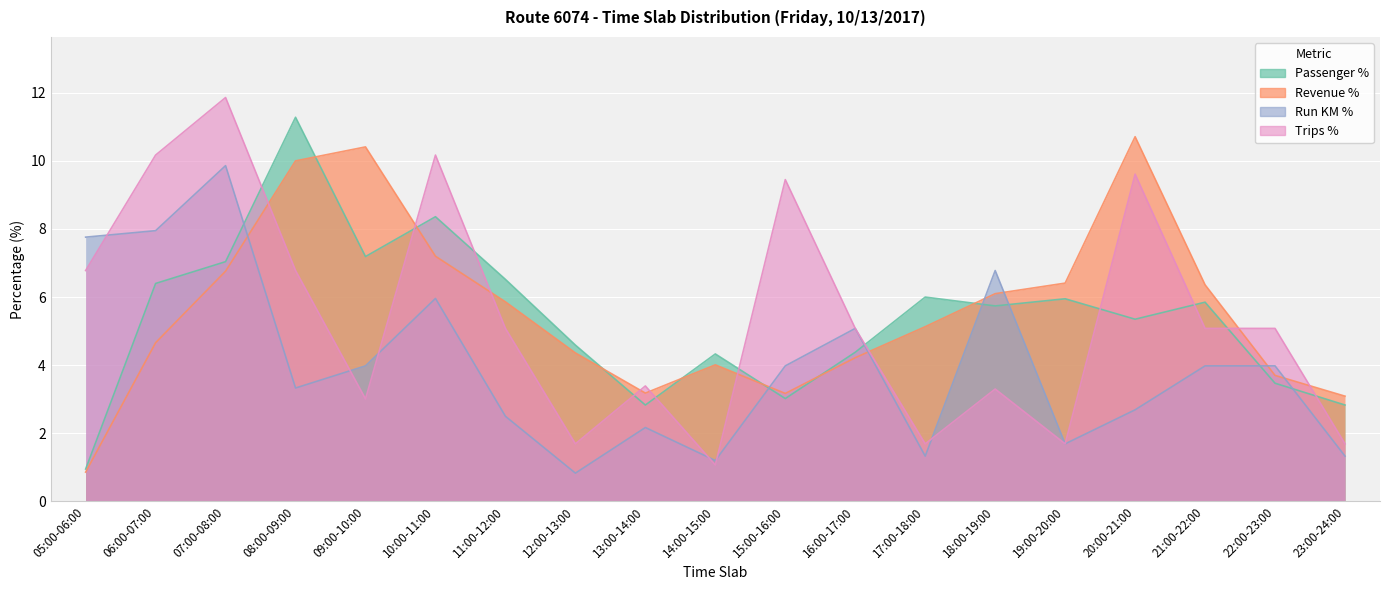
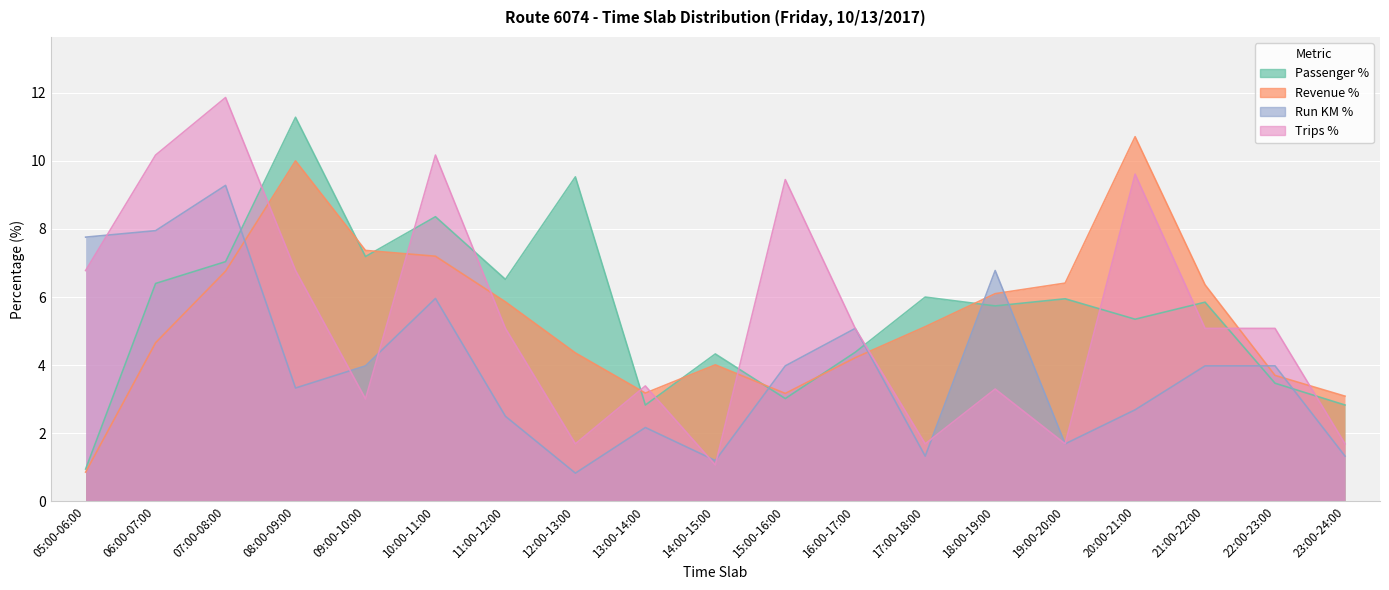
  {
    "Passenger %": {
      "05:00-06:00": 1.0,
      "06:00-07:00": 6.4,
      "07:00-08:00": 7.0,
      "08:00-09:00": 11.3,
      "09:00-10:00": 7.2,
      "10:00-11:00": 8.4,
      "11:00-12:00": 6.5,
-     "12:00-13:00": 4.6,
+     "12:00-13:00": 9.5,
      "13:00-14:00": 2.8,
      "14:00-15:00": 4.3,
      "15:00-16:00": 3.0,
      "16:00-17:00": 4.4,
      "17:00-18:00": 6.0,
      "18:00-19:00": 5.7,
      "19:00-20:00": 6.0,
      "20:00-21:00": 5.4,
      "21:00-22:00": 5.9,
      "22:00-23:00": 3.5,
      "23:00-24:00": 2.8
    },
    "Revenue %": {
      "05:00-06:00": 0.9,
      "06:00-07:00": 4.7,
      "07:00-08:00": 6.8,
      "08:00-09:00": 10.0,
-     "09:00-10:00": 10.4,
+     "09:00-10:00": 7.4,
      "10:00-11:00": 7.2,
      "11:00-12:00": 5.9,
      "12:00-13:00": 4.4,
      "13:00-14:00": 3.2,
      "14:00-15:00": 4.0,
      "15:00-16:00": 3.2,
      "16:00-17:00": 4.2,
      "17:00-18:00": 5.1,
      "18:00-19:00": 6.1,
      "19:00-20:00": 6.4,
      "20:00-21:00": 10.7,
      "21:00-22:00": 6.4,
      "22:00-23:00": 3.7,
      "23:00-24:00": 3.1
    },
    "Run KM %": {
      "05:00-06:00": 7.8,
      "06:00-07:00": 8.0,
-     "07:00-08:00": 9.9,
+     "07:00-08:00": 9.3,
      "08:00-09:00": 3.3,
      "09:00-10:00": 4.0,
      "10:00-11:00": 6.0,
      "11:00-12:00": 2.5,
      "12:00-13:00": 0.8,
      "13:00-14:00": 2.2,
      "14:00-15:00": 1.2,
      "15:00-16:00": 4.0,
      "17:00-18:00": 1.3,
      "18:00-19:00": 6.8,
      "20:00-21:00": 2.7,
      "21:00-22:00": 4.0,
      "22:00-23:00": 4.0,
      "23:00-24:00": 1.3
    },
    "Trips %": {
      "05:00-06:00": 6.8,
      "06:00-07:00": 10.2,
      "07:00-08:00": 11.9,
      "08:00-09:00": 6.8,
      "09:00-10:00": 3.0,
      "10:00-11:00": 10.2,
      "11:00-12:00": 5.1,
      "12:00-13:00": 1.7,
      "13:00-14:00": 3.4,
      "14:00-15:00": 1.1,
      "15:00-16:00": 9.5,
      "17:00-18:00": 1.7,
      "18:00-19:00": 3.3,
      "20:00-21:00": 9.6,
      "21:00-22:00": 5.1,
      "22:00-23:00": 5.1,
      "23:00-24:00": 1.7
    }
  }
